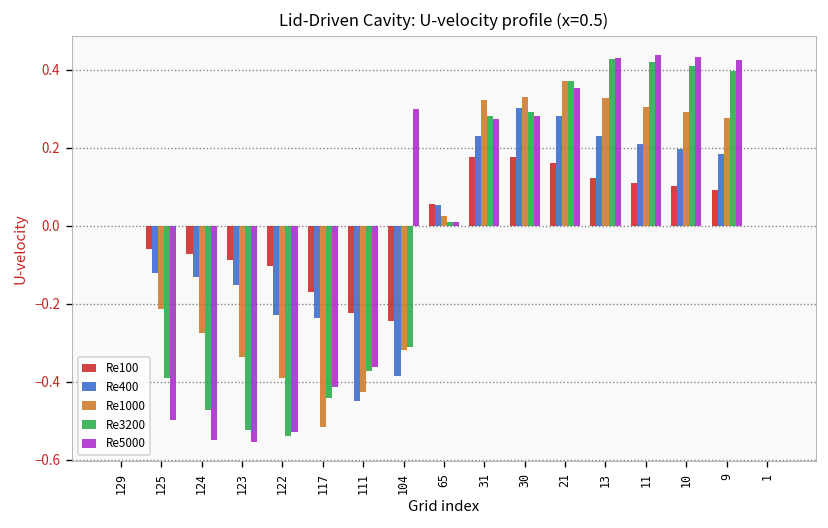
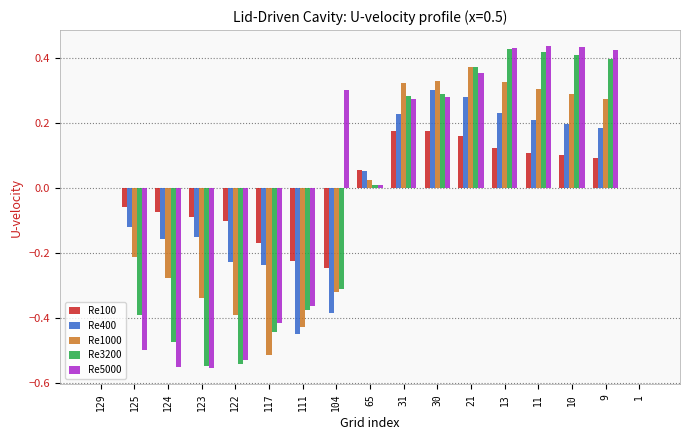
  {
    "Re100": {
      "129": 0.00,
      "125": -0.06,
      "124": -0.07,
      "123": -0.09,
      "122": -0.10,
      "117": -0.17,
      "111": -0.22,
      "104": -0.25,
      "65": 0.05,
      "31": 0.18,
      "30": 0.18,
      "21": 0.16,
      "13": 0.12,
      "11": 0.11,
      "10": 0.10,
      "9": 0.09,
      "1": 0.00
    },
    "Re400": {
      "129": 0.00,
      "125": -0.12,
-     "124": -0.13,
+     "124": -0.16,
      "123": -0.15,
      "122": -0.23,
      "117": -0.24,
      "111": -0.45,
      "104": -0.39,
      "65": 0.05,
      "31": 0.23,
      "30": 0.30,
      "21": 0.28,
      "13": 0.23,
      "11": 0.21,
      "10": 0.20,
      "9": 0.18,
      "1": 0.00
    },
    "Re1000": {
      "129": 0.00,
      "125": -0.21,
      "124": -0.28,
      "123": -0.34,
      "122": -0.39,
      "117": -0.52,
      "111": -0.43,
      "104": -0.32,
      "65": 0.03,
      "31": 0.32,
      "30": 0.33,
      "21": 0.37,
      "13": 0.33,
      "11": 0.30,
      "10": 0.29,
      "9": 0.27,
      "1": 0.00
    },
    "Re3200": {
      "129": 0.00,
      "125": -0.39,
      "124": -0.47,
-     "123": -0.52,
+     "123": -0.55,
      "122": -0.54,
      "117": -0.44,
      "111": -0.37,
      "104": -0.31,
      "65": 0.01,
      "31": 0.28,
      "30": 0.29,
      "21": 0.37,
      "13": 0.43,
      "11": 0.42,
      "10": 0.41,
      "9": 0.40,
      "1": 0.00
    },
    "Re5000": {
      "129": 0.00,
      "125": -0.50,
      "124": -0.55,
      "123": -0.55,
      "122": -0.53,
      "117": -0.41,
      "111": -0.36,
      "104": 0.30,
      "65": 0.01,
      "31": 0.27,
      "30": 0.28,
      "21": 0.35,
      "13": 0.43,
      "11": 0.44,
      "10": 0.43,
      "9": 0.42,
      "1": 0.00
    }
  }
